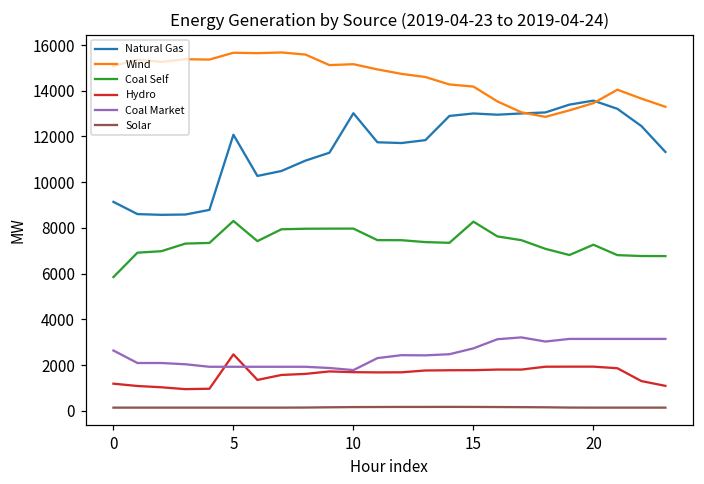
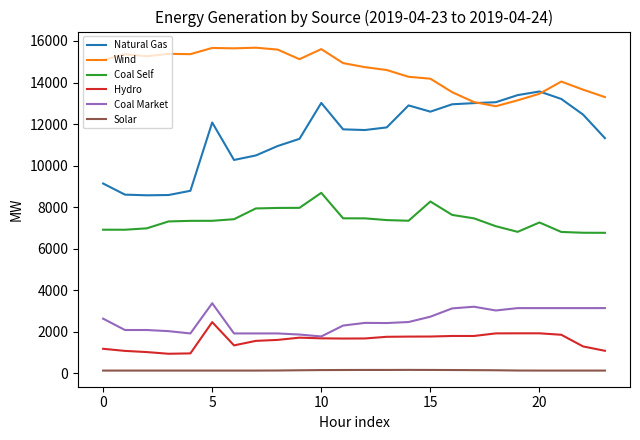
  {
    "Natural Gas": {
      "0": 9100,
      "5": 12100,
      "10": 13000,
-     "15": 13000
+     "15": 12600
    },
    "Wind": {
      "5": 15700,
-     "10": 15200,
+     "10": 15600,
      "15": 14200
    },
    "Coal Self": {
-     "0": 5800,
-     "5": 8300,
-     "10": 8000,
+     "0": 6900,
+     "5": 7300,
+     "10": 8700,
      "15": 8300,
      "20": 7300
    },
    "Hydro": {
      "0": 1200,
      "5": 2500,
      "15": 1800,
      "20": 1900
    },
    "Coal Market": {
      "0": 2600,
-     "5": 1900,
+     "5": 3400,
      "15": 2700,
      "20": 3100
    },
    "Solar": {
      "0": 100,
      "5": 100,
      "10": 200,
      "15": 200,
      "20": 100
    }
  }
